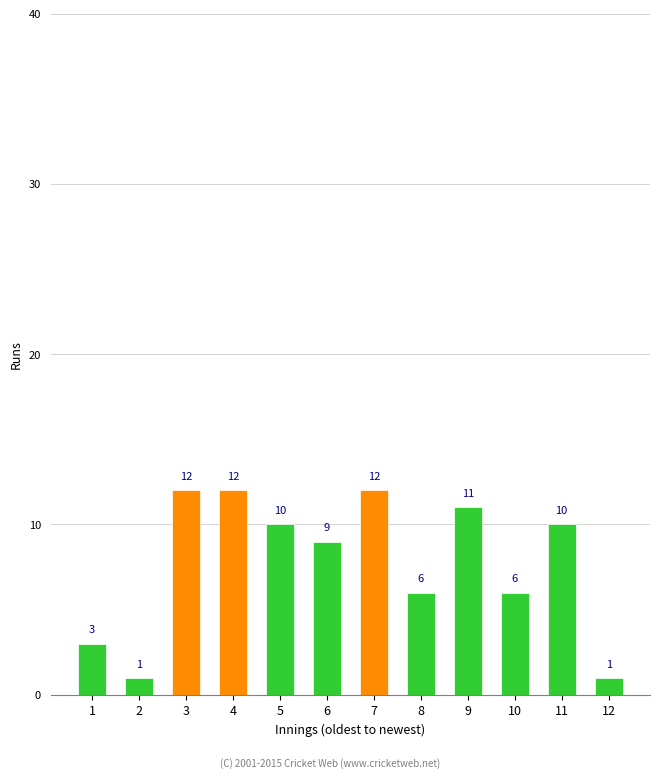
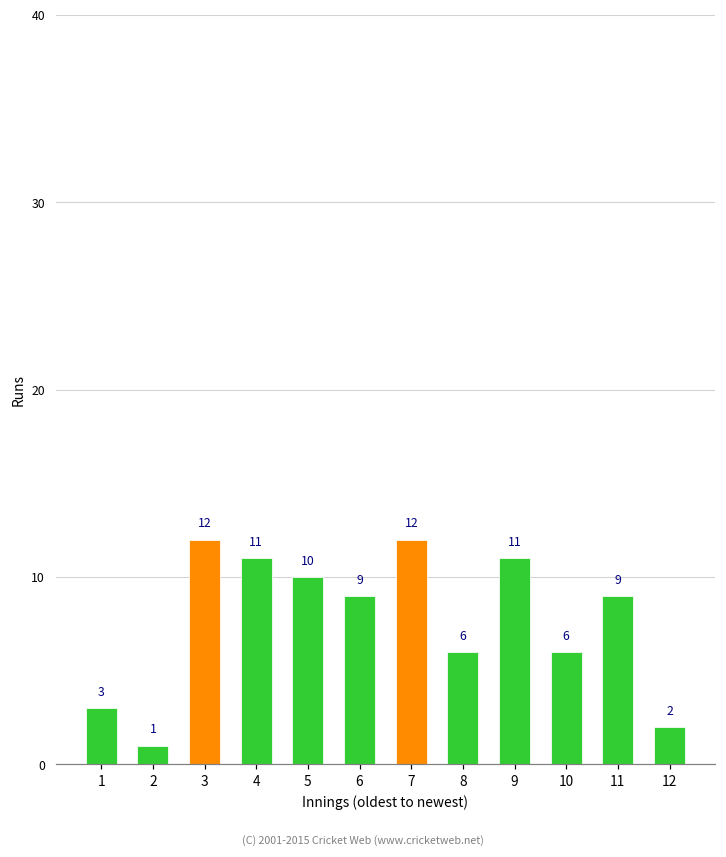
  {
    "1": 3,
    "2": 1,
    "3": 12,
-   "4": 12,
+   "4": 11,
    "5": 10,
    "6": 9,
    "7": 12,
    "8": 6,
    "9": 11,
    "10": 6,
-   "11": 10,
-   "12": 1
+   "11": 9,
+   "12": 2
  }
